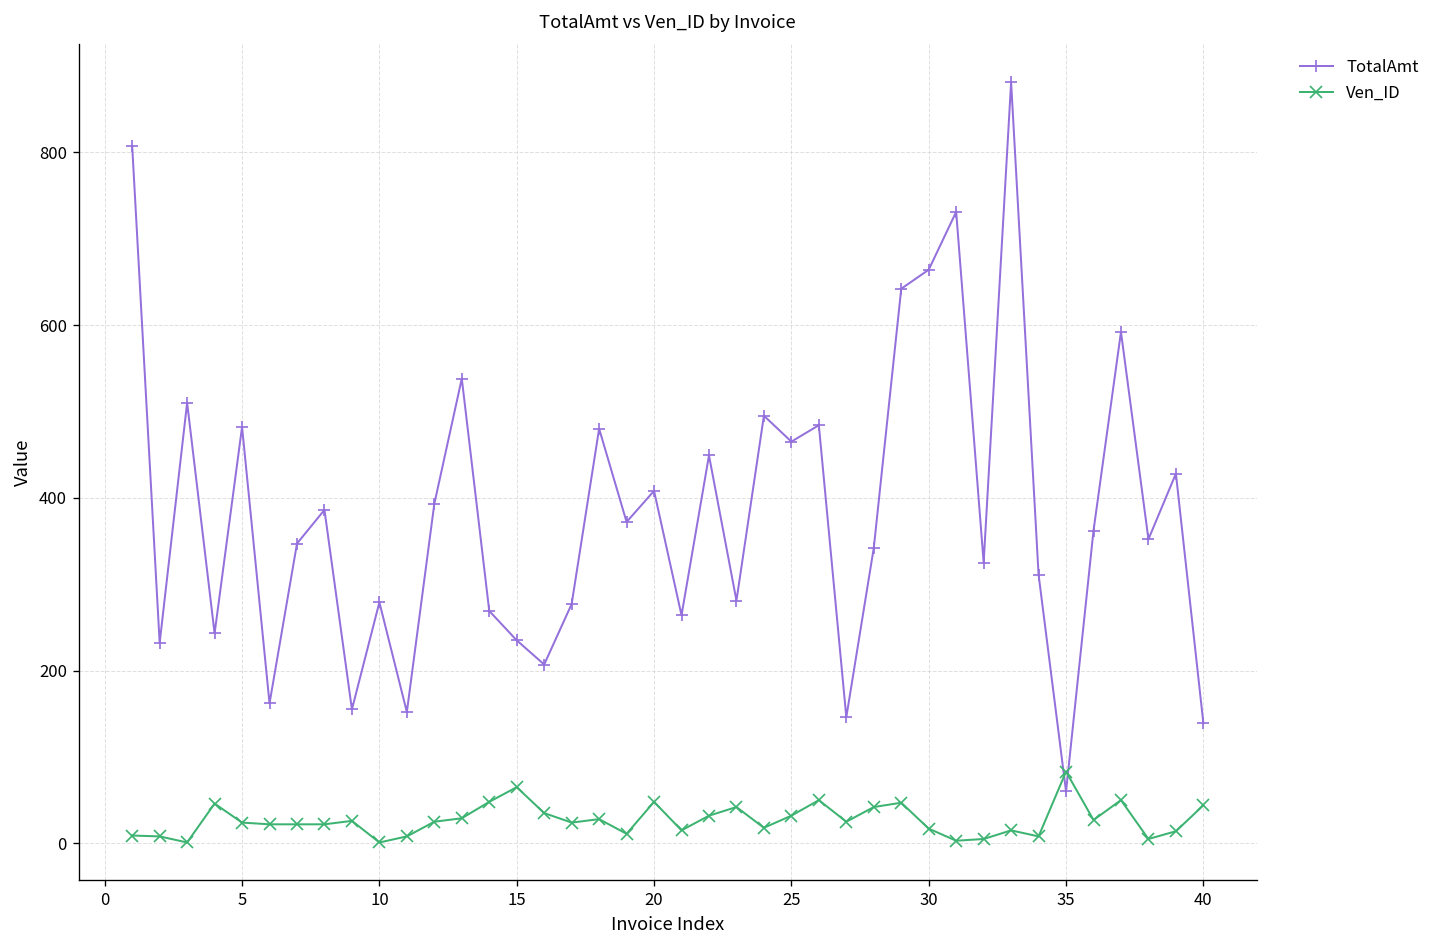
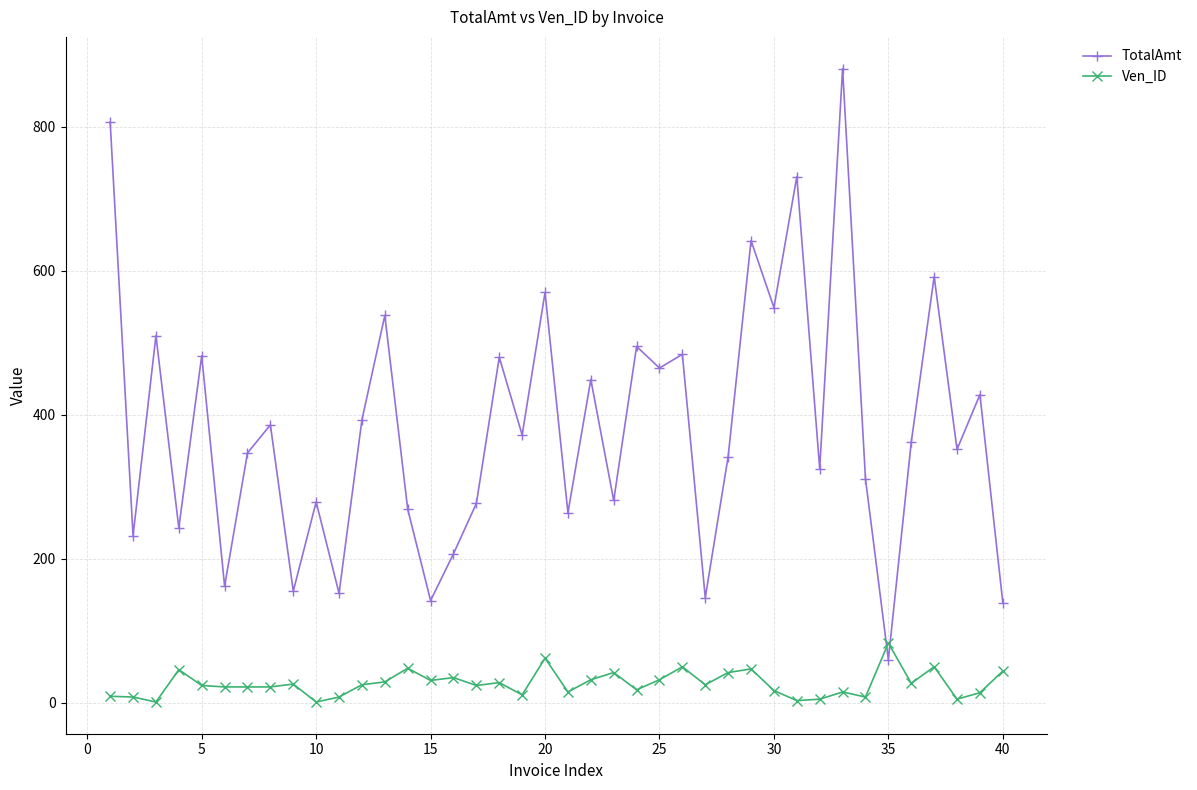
  {
    "TotalAmt": {
      "5": 480,
      "10": 280,
-     "15": 240,
-     "20": 410,
+     "15": 140,
+     "20": 570,
      "25": 470,
-     "30": 660,
+     "30": 550,
      "35": 60,
      "40": 140
    },
    "Ven_ID": {
      "5": 20,
      "10": 0,
-     "15": 70,
-     "20": 50,
+     "15": 30,
+     "20": 60,
      "25": 30,
      "30": 20,
      "35": 80,
      "40": 40
    }
  }
